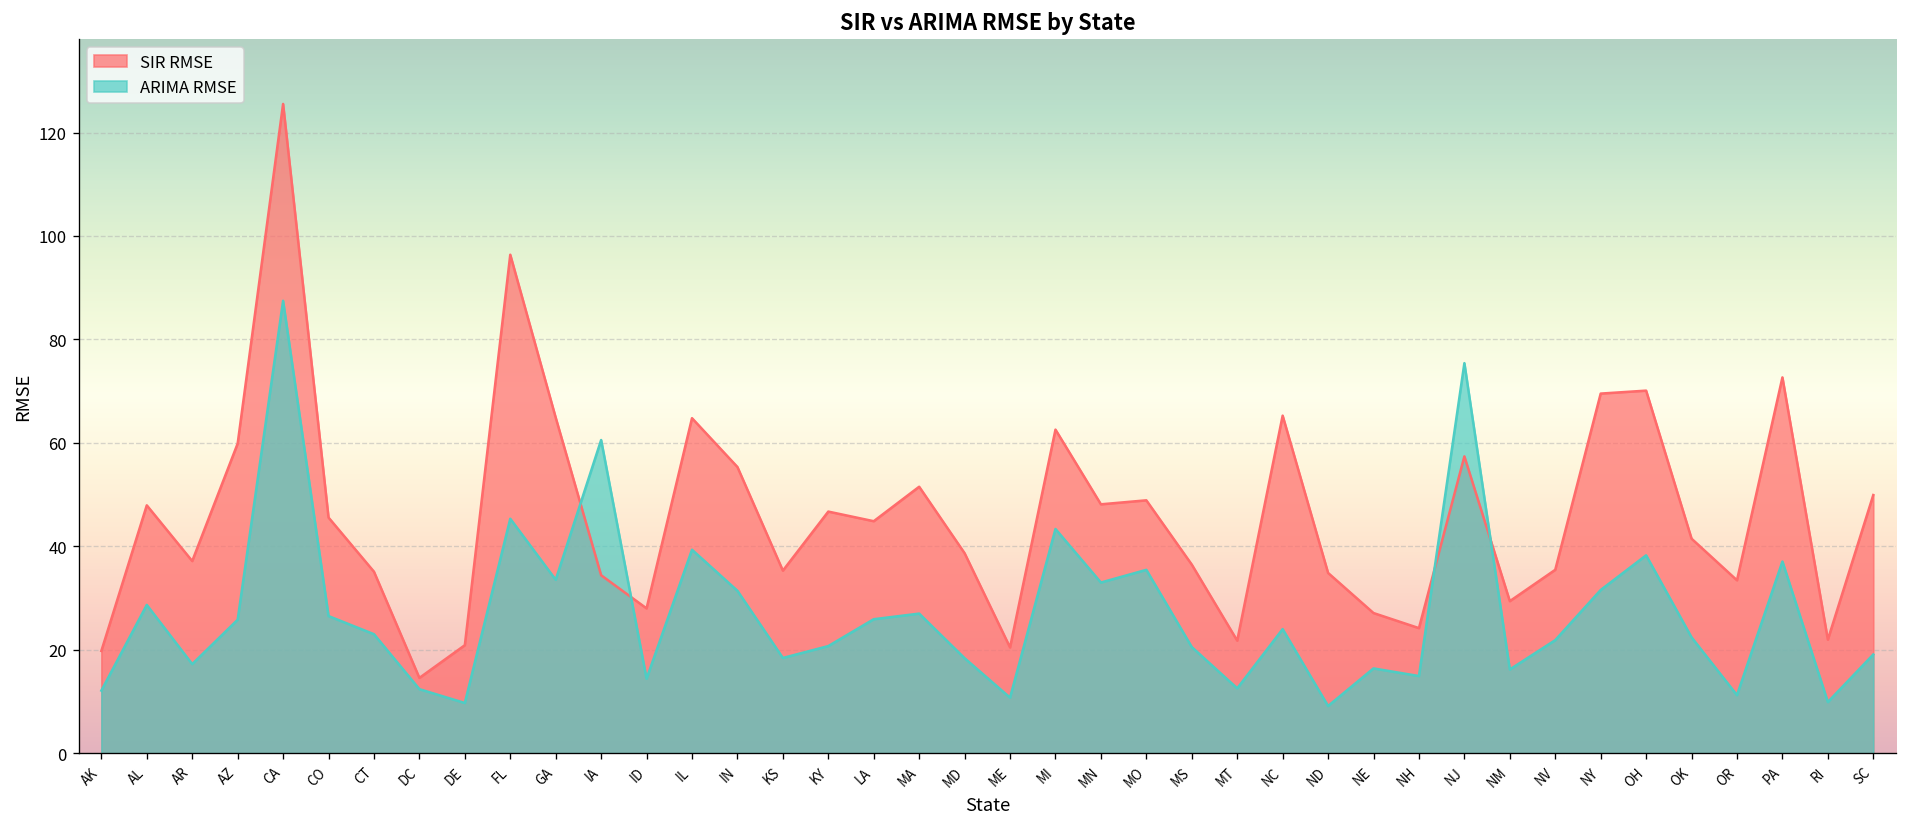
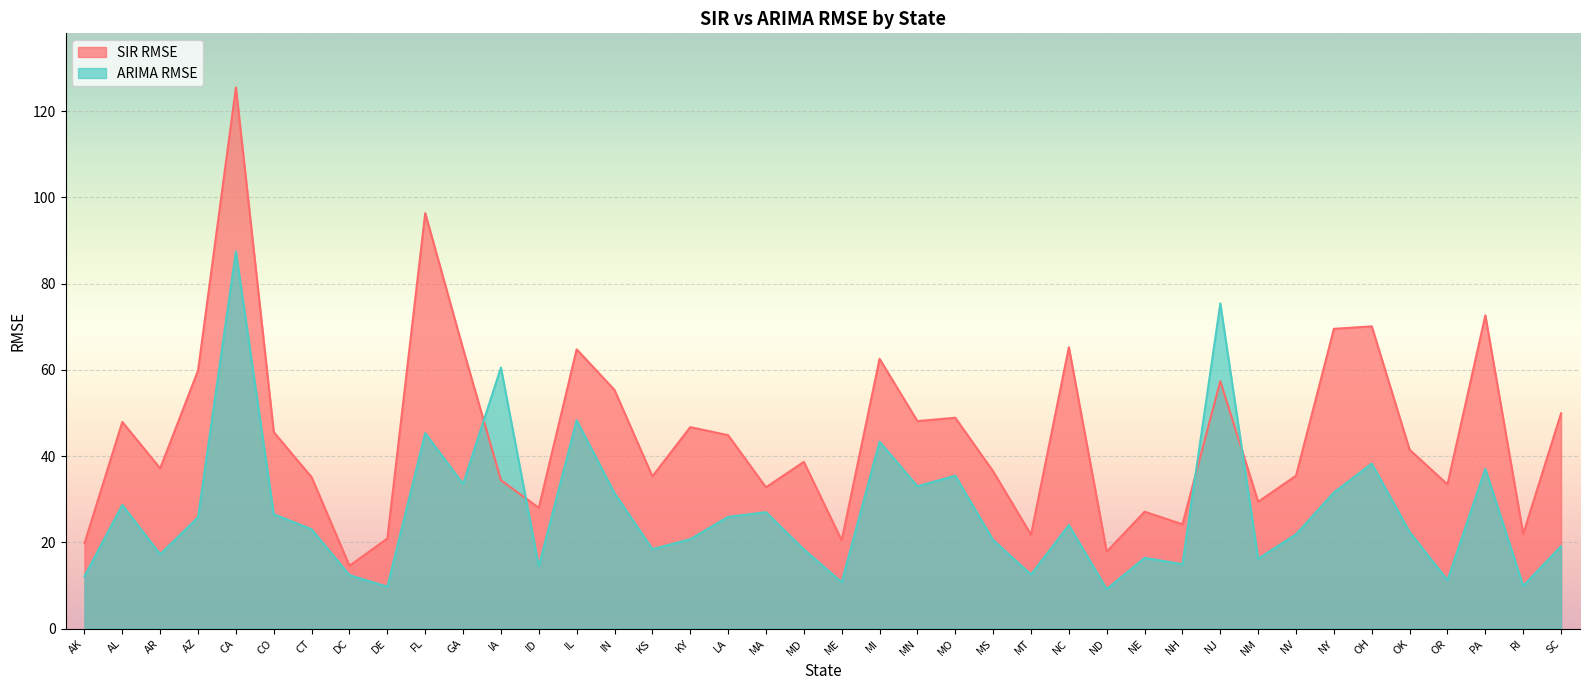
  {
    "SIR RMSE": {
      "AK": 20,
      "AL": 48,
      "AR": 37,
      "AZ": 60,
      "CA": 126,
      "CO": 46,
      "CT": 35,
      "DC": 15,
      "DE": 21,
      "FL": 96,
      "GA": 65,
      "IA": 34,
      "ID": 28,
      "IL": 65,
      "IN": 55,
      "KS": 35,
      "KY": 47,
      "LA": 45,
-     "MA": 52,
+     "MA": 33,
      "MD": 39,
      "ME": 20,
      "MI": 63,
      "MN": 48,
      "MO": 49,
      "MS": 36,
      "MT": 22,
      "NC": 65,
-     "ND": 35,
+     "ND": 18,
      "NE": 27,
      "NH": 24,
      "NJ": 57,
      "NM": 29,
      "NV": 35,
      "NY": 70,
      "OH": 70,
      "OK": 41,
      "OR": 33,
      "PA": 73,
      "RI": 22,
      "SC": 50
    },
    "ARIMA RMSE": {
      "AK": 12,
      "AL": 29,
      "AR": 17,
      "AZ": 26,
      "CA": 87,
      "CO": 27,
      "CT": 23,
      "DC": 12,
      "DE": 10,
      "FL": 45,
      "GA": 34,
      "IA": 61,
      "ID": 14,
-     "IL": 39,
+     "IL": 48,
      "IN": 31,
      "KS": 18,
      "KY": 21,
      "LA": 26,
      "MA": 27,
      "MD": 18,
      "ME": 11,
      "MI": 43,
      "MN": 33,
      "MO": 35,
      "MS": 21,
      "MT": 13,
      "NC": 24,
      "ND": 9,
      "NE": 16,
      "NH": 15,
      "NJ": 75,
      "NM": 16,
      "NV": 22,
      "NY": 32,
      "OH": 38,
      "OK": 22,
      "OR": 11,
      "PA": 37,
      "RI": 10,
      "SC": 19
    }
  }
